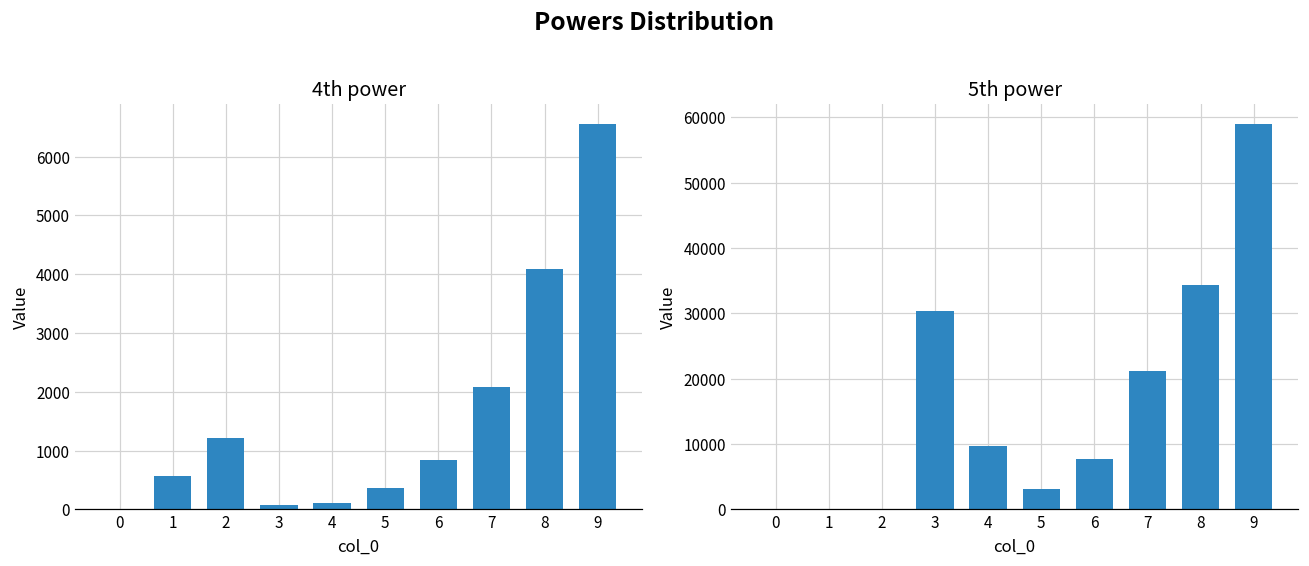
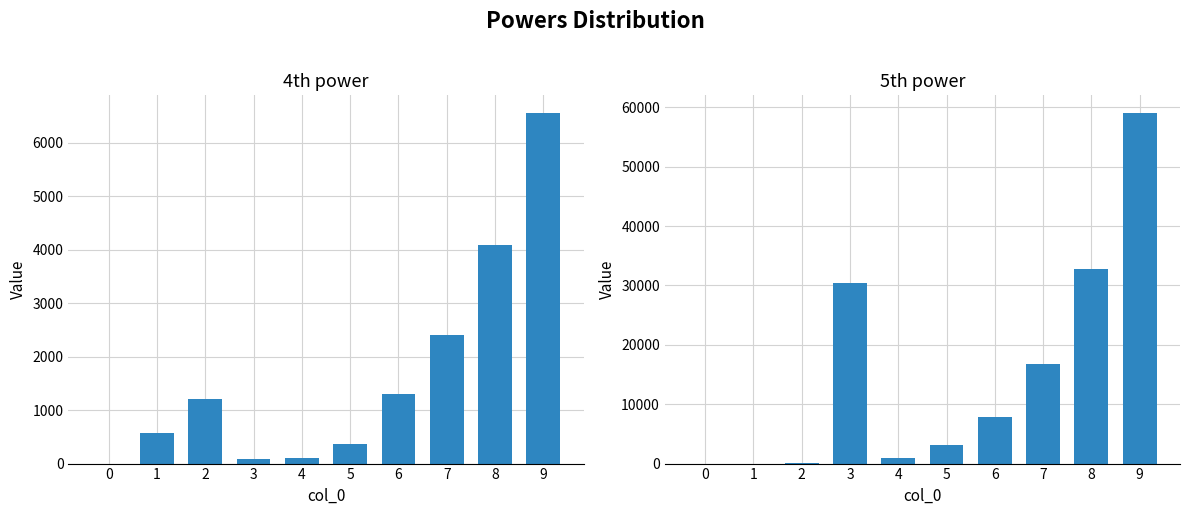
  {
    "4th power": {
      "0": 0,
      "1": 600,
      "2": 1200,
      "3": 100,
      "4": 100,
      "5": 400,
-     "6": 800,
-     "7": 2100,
+     "6": 1300,
+     "7": 2400,
      "8": 4100,
      "9": 6600
    },
    "5th power": {
      "0": 0,
      "3": 30000,
-     "4": 10000,
+     "4": 1000,
      "5": 3000,
      "6": 8000,
-     "7": 21000,
-     "8": 34000,
+     "7": 17000,
+     "8": 33000,
      "9": 59000
    }
  }
